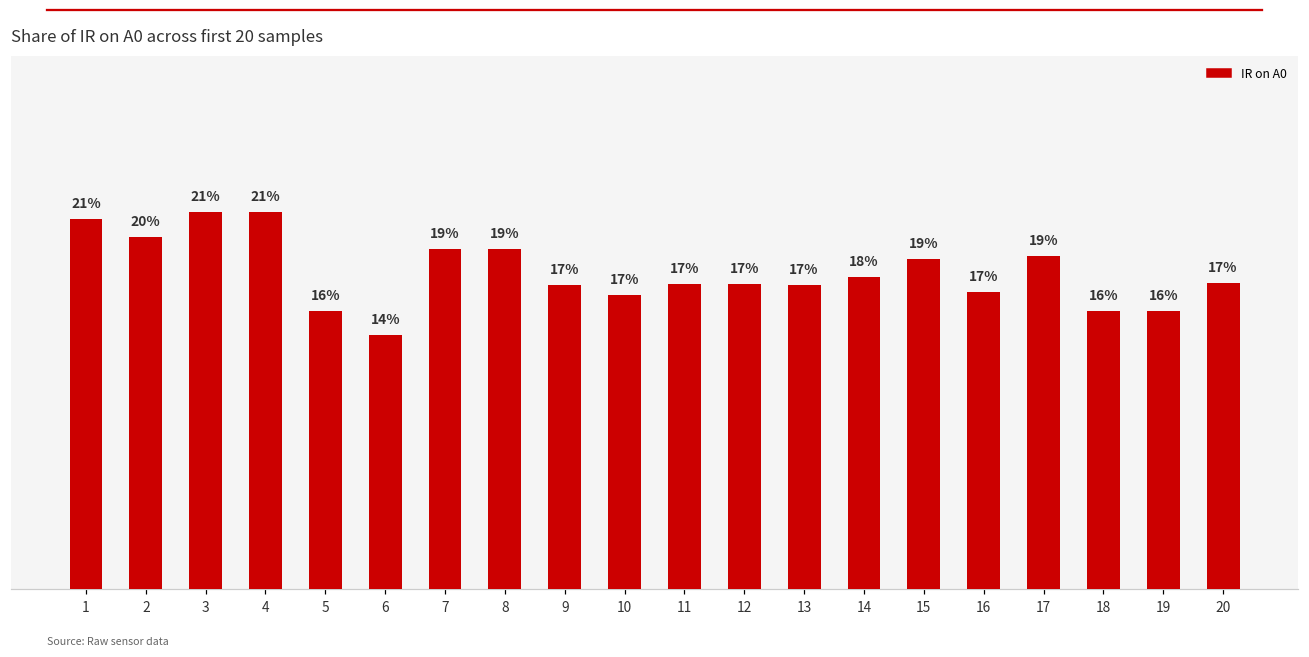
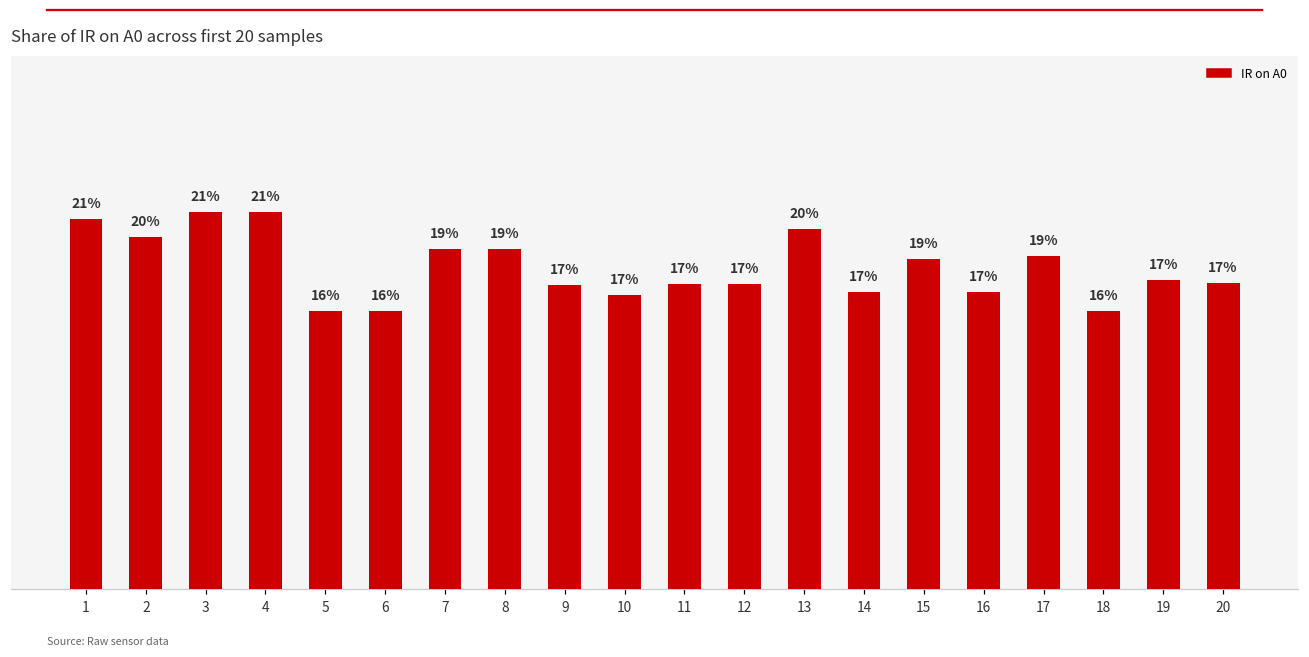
  {
    "1": "21%",
    "2": "20%",
    "3": "21%",
    "4": "21%",
    "5": "16%",
-   "6": "14%",
+   "6": "16%",
    "7": "19%",
    "8": "19%",
    "9": "17%",
    "10": "17%",
    "11": "17%",
    "12": "17%",
-   "13": "17%",
-   "14": "18%",
+   "13": "20%",
+   "14": "17%",
    "15": "19%",
    "16": "17%",
    "17": "19%",
    "18": "16%",
-   "19": "16%",
+   "19": "17%",
    "20": "17%"
  }
